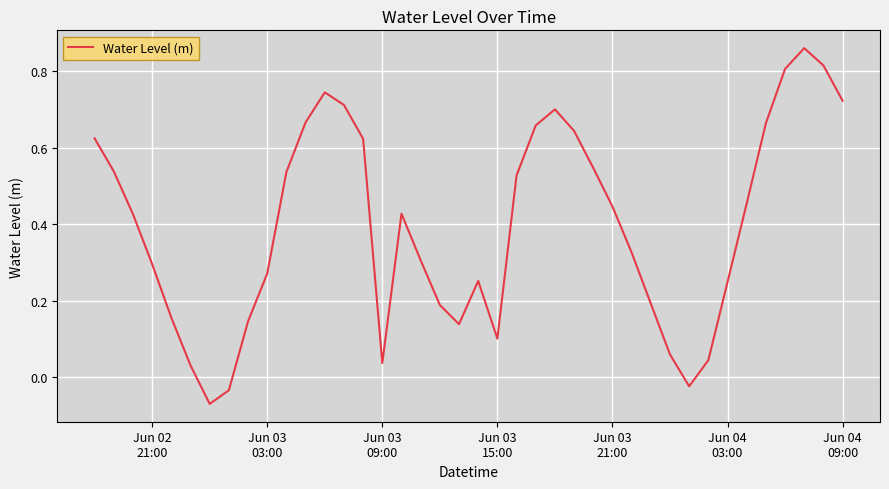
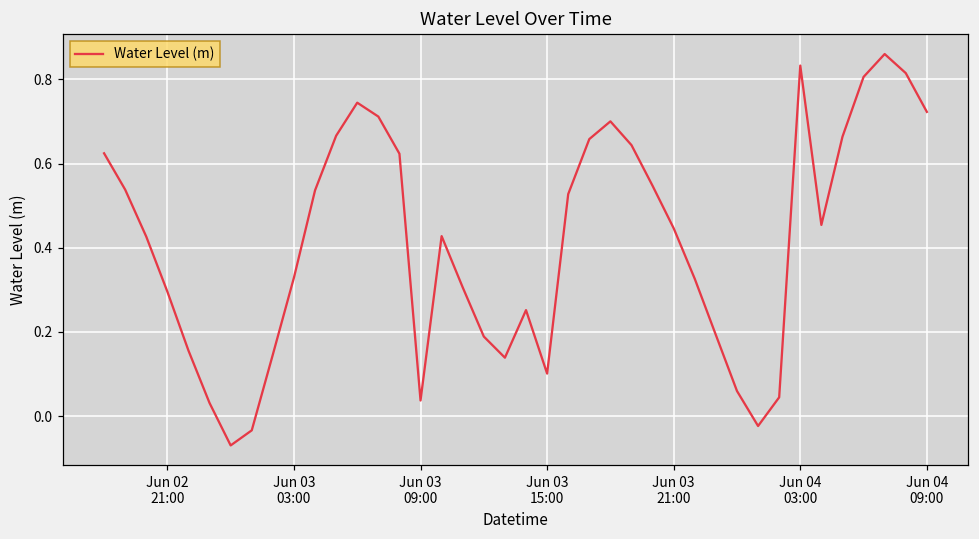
  {
    "Jun 02 21:00": 0.30,
-   "Jun 03 03:00": 0.27,
+   "Jun 03 03:00": 0.33,
    "Jun 03 09:00": 0.04,
    "Jun 03 15:00": 0.10,
    "Jun 03 21:00": 0.45,
-   "Jun 04 03:00": 0.25,
+   "Jun 04 03:00": 0.83,
    "Jun 04 09:00": 0.72
  }
